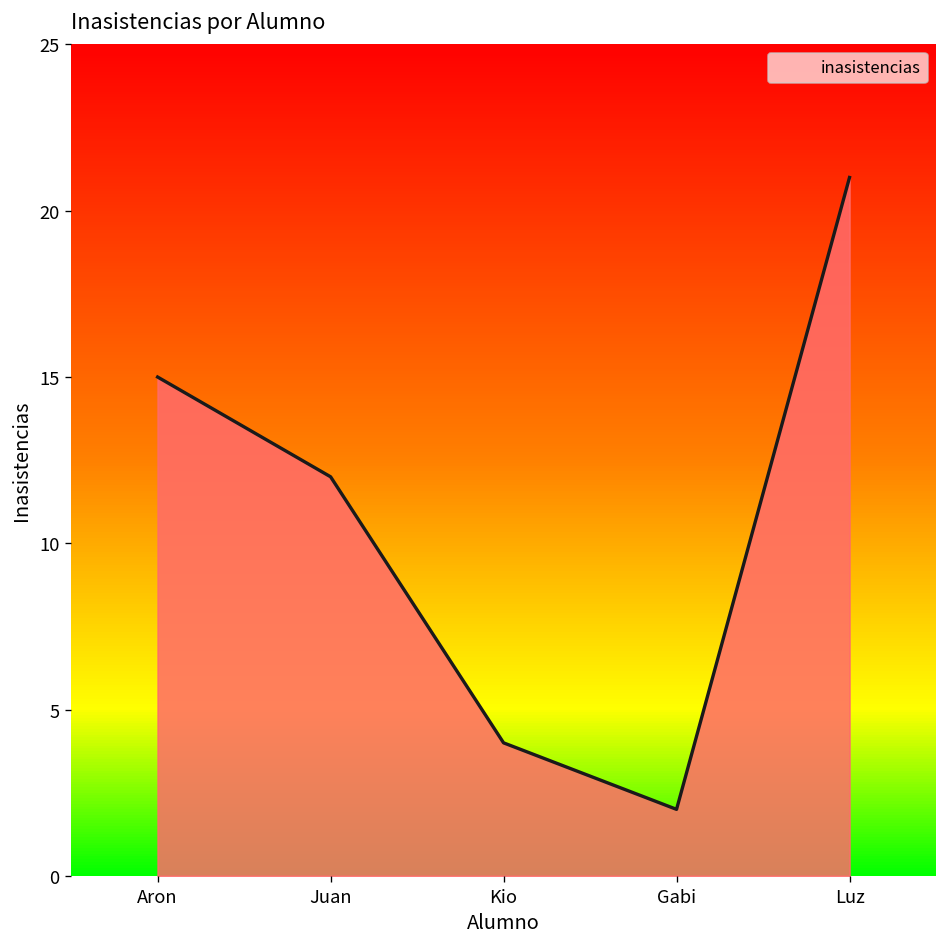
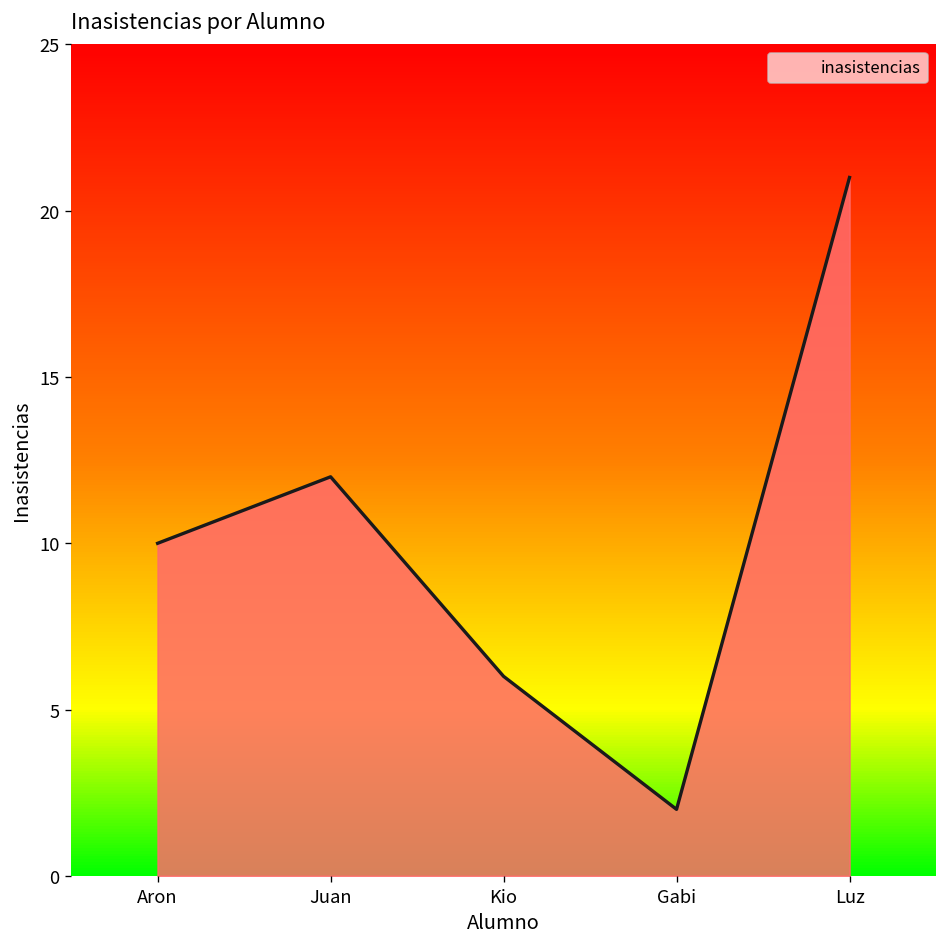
  {
    "inasistencias": {
-     "Aron": 15,
+     "Aron": 10,
      "Juan": 12,
-     "Kio": 4,
+     "Kio": 6,
      "Gabi": 2,
      "Luz": 21
    }
  }
